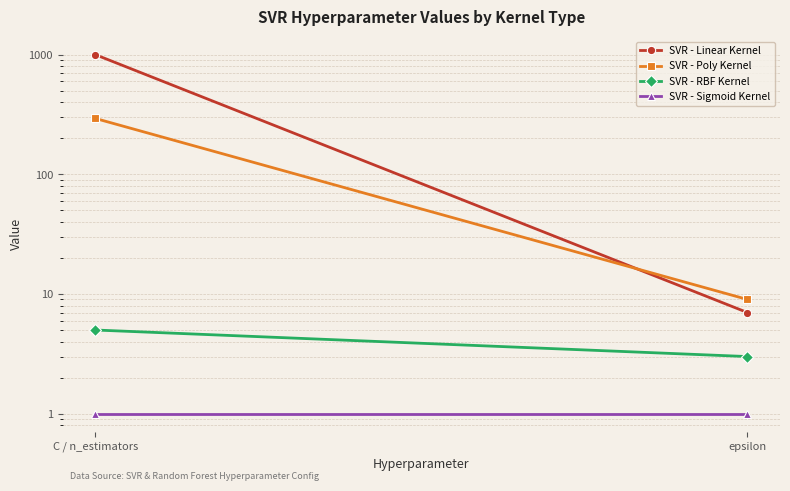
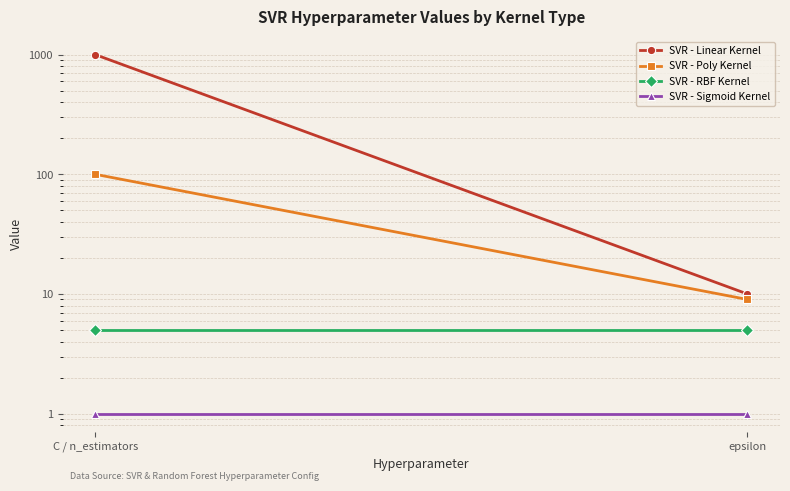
  {
    "SVR - Linear Kernel": {
      "C / n_estimators": 1000,
-     "epsilon": 7
+     "epsilon": 10
    },
    "SVR - Poly Kernel": {
-     "C / n_estimators": 290,
+     "C / n_estimators": 100,
      "epsilon": 9
    },
    "SVR - RBF Kernel": {
      "C / n_estimators": 5,
-     "epsilon": 3
+     "epsilon": 5
    },
    "SVR - Sigmoid Kernel": {
      "C / n_estimators": 1,
      "epsilon": 1
    }
  }
